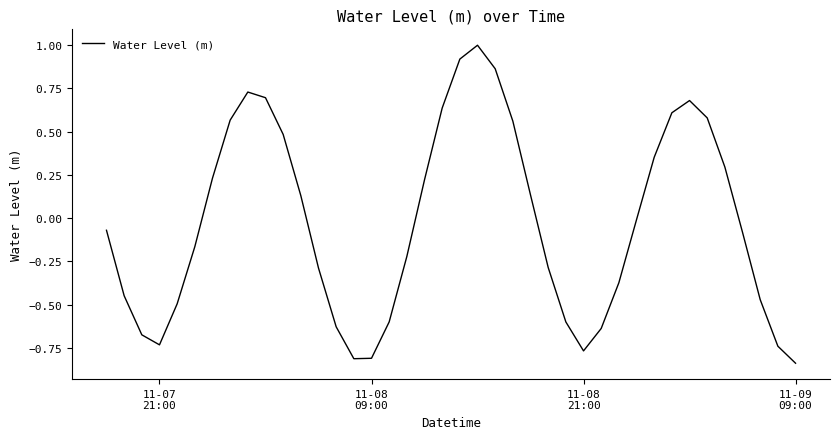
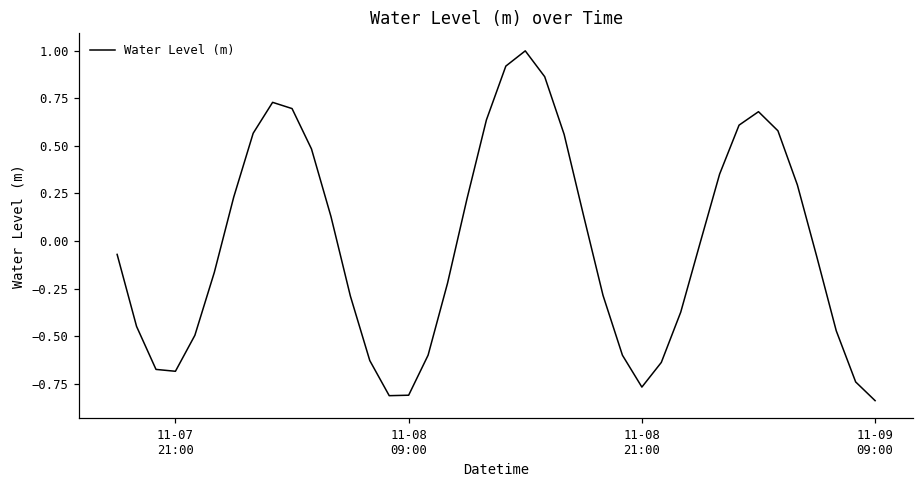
  {
-   "11-07 21:00": -0.73,
+   "11-07 21:00": -0.68,
    "11-08 09:00": -0.81,
    "11-08 21:00": -0.77,
    "11-09 09:00": -0.84
  }
